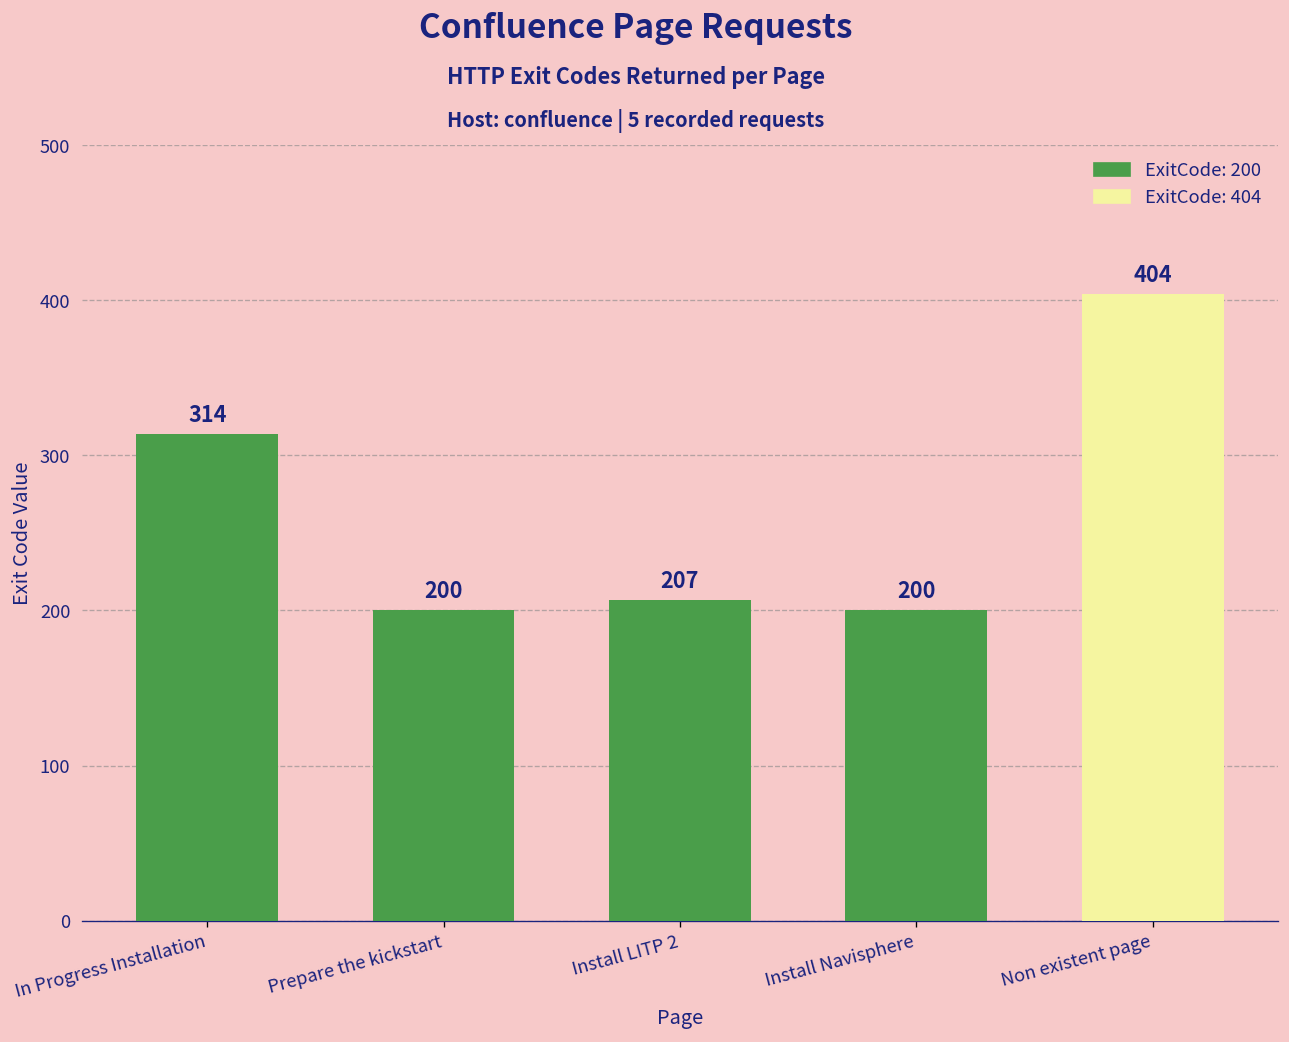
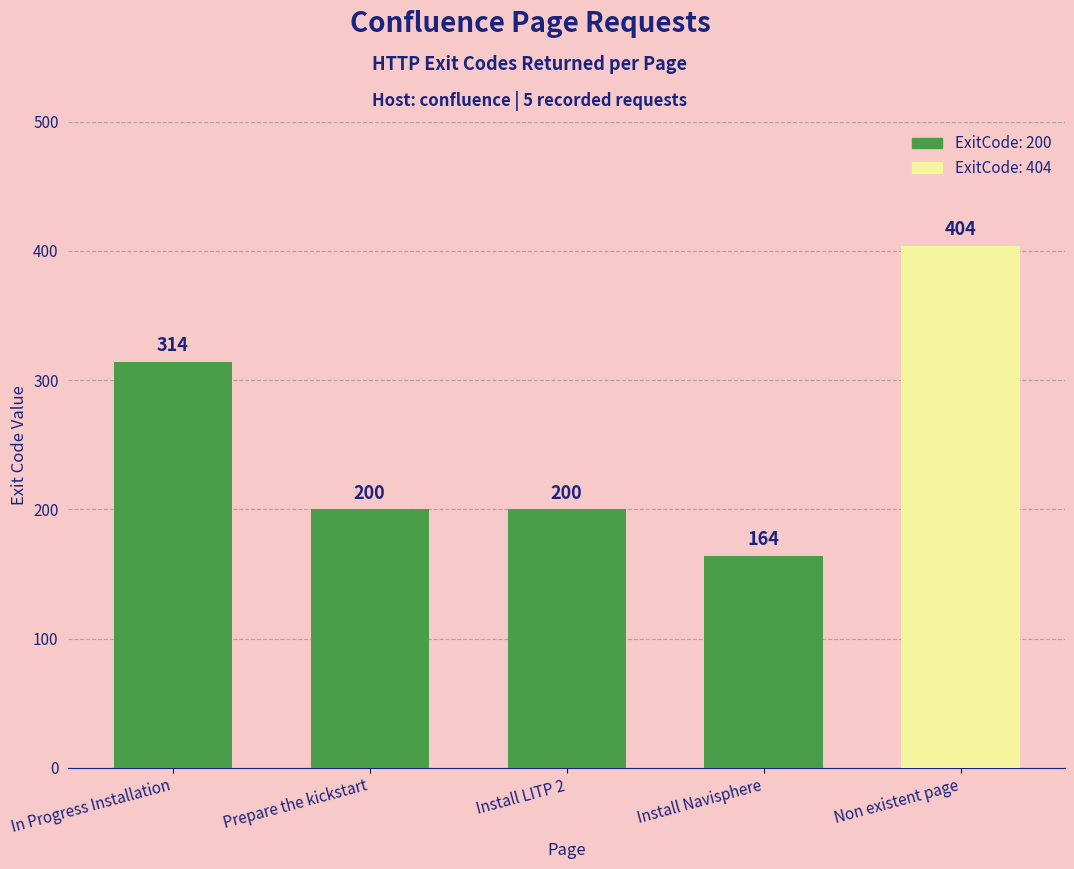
  {
    "In Progress Installation": 314,
    "Prepare the kickstart": 200,
-   "Install LITP 2": 207,
-   "Install Navisphere": 200,
+   "Install LITP 2": 200,
+   "Install Navisphere": 164,
    "Non existent page": 404
  }
